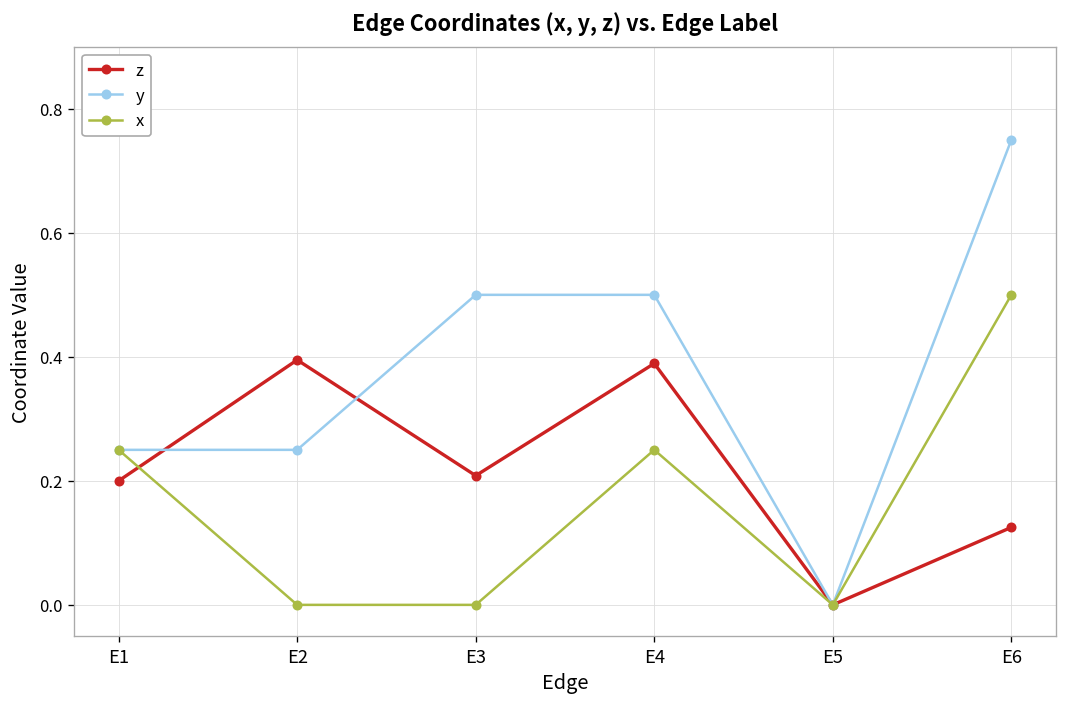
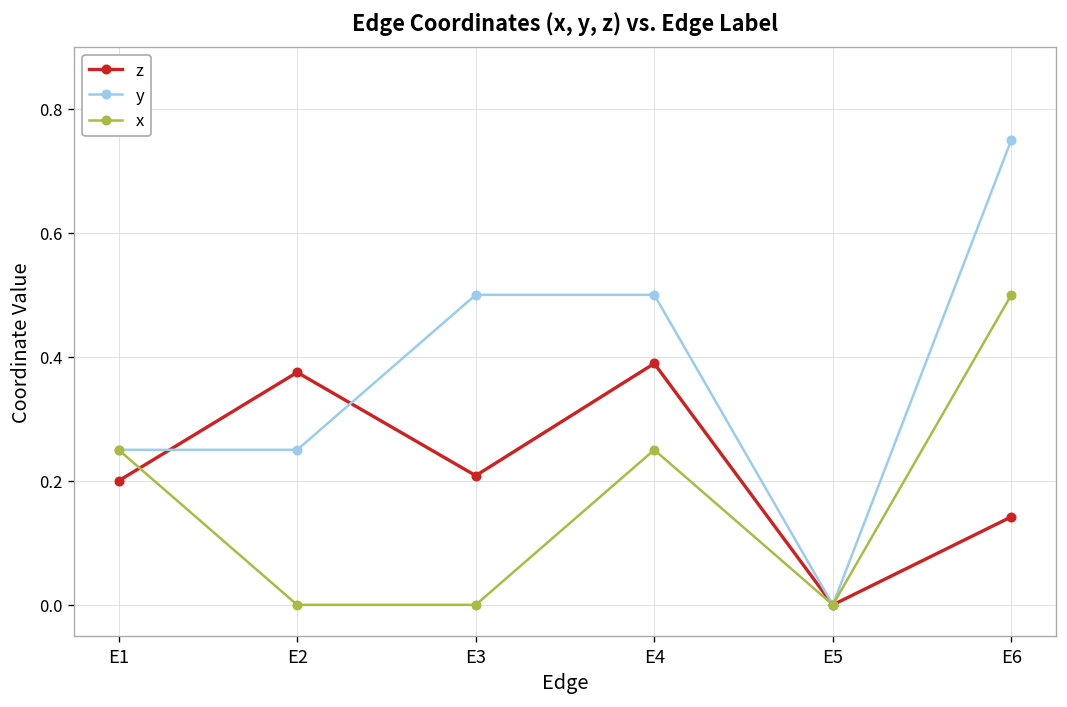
  {
    "z": {
      "E1": 0.20,
-     "E2": 0.40,
+     "E2": 0.38,
      "E3": 0.21,
      "E4": 0.39,
-     "E6": 0.13
+     "E6": 0.14
    },
    "y": {
      "E2": 0.25,
      "E3": 0.50,
      "E4": 0.50,
      "E6": 0.75
    },
    "x": {
      "E2": 0.00,
      "E3": 0.00,
      "E4": 0.25,
      "E6": 0.50
    }
  }
